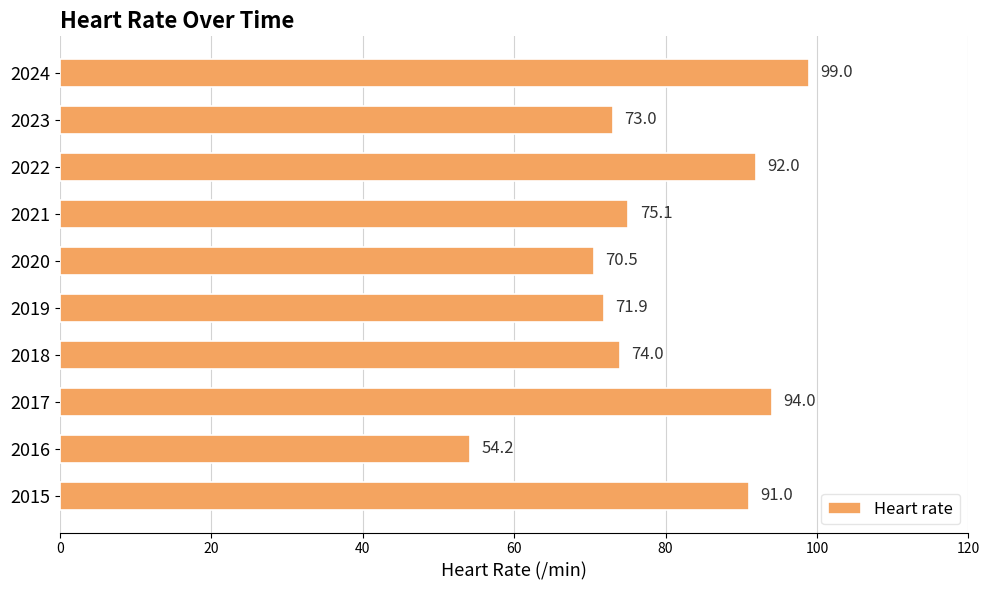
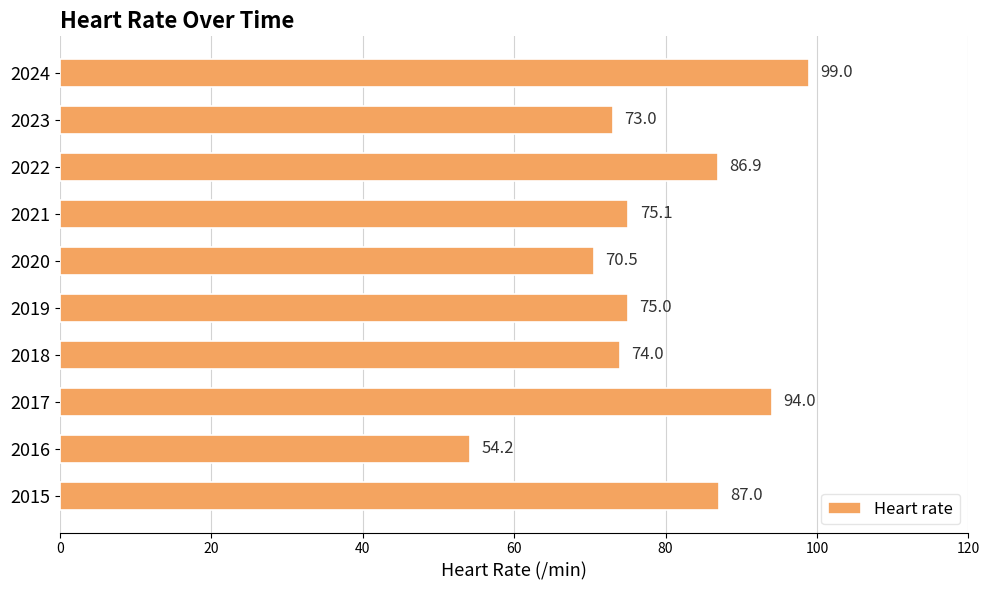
  {
    "2024": 99.0,
    "2023": 73.0,
-   "2022": 92.0,
+   "2022": 86.9,
    "2021": 75.1,
    "2020": 70.5,
-   "2019": 71.9,
+   "2019": 75.0,
    "2018": 74.0,
    "2017": 94.0,
    "2016": 54.2,
-   "2015": 91.0
+   "2015": 87.0
  }
